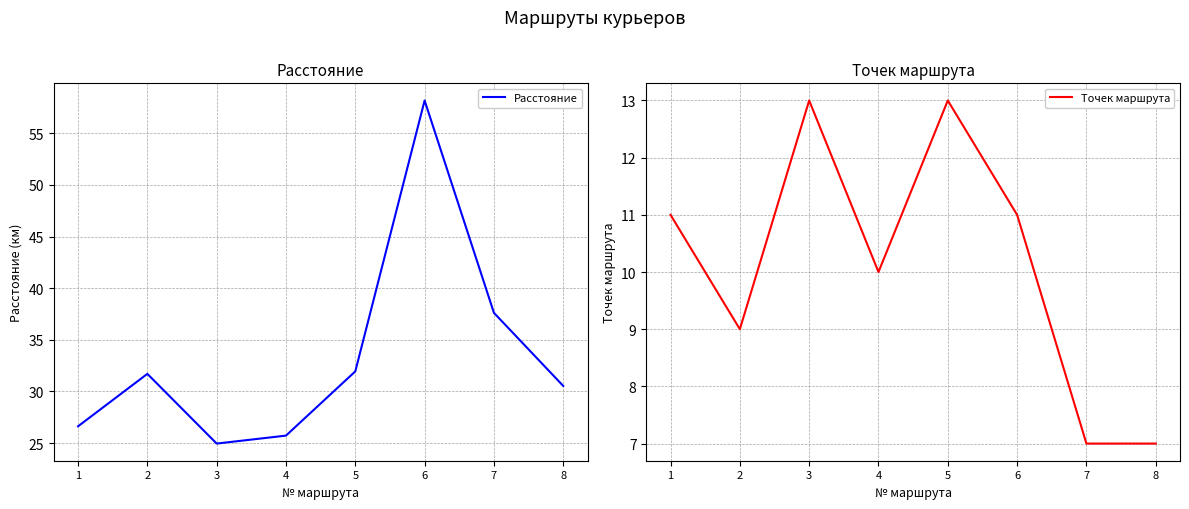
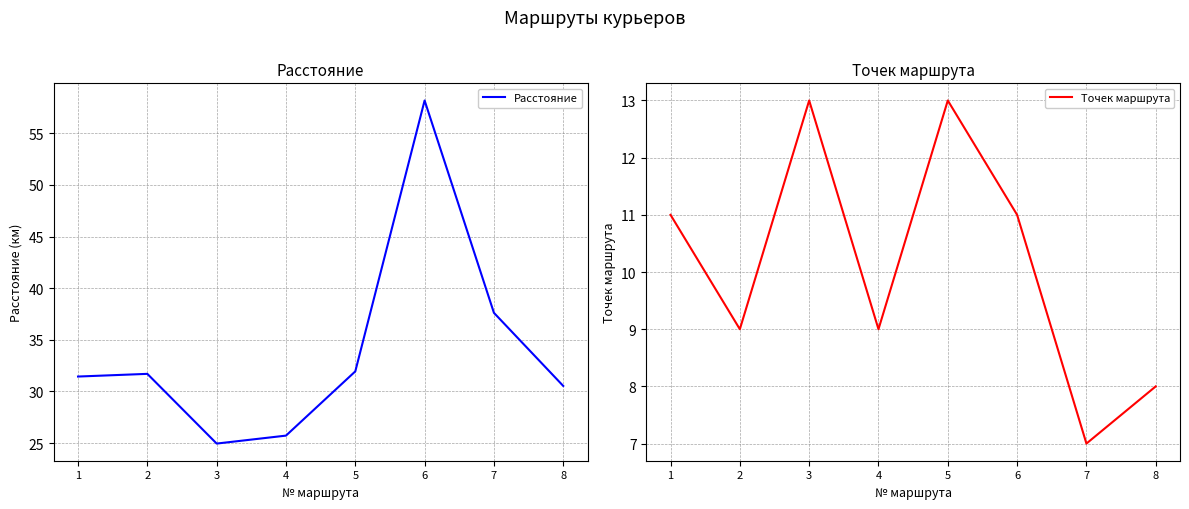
  {
    "Расстояние": {
-     "1": 26.6,
+     "1": 31.4,
      "2": 31.7,
      "3": 25.0,
      "4": 25.7,
      "5": 31.9,
      "6": 58.2,
      "7": 37.6,
      "8": 30.5
    },
    "Точек маршрута": {
      "1": 11,
      "2": 9,
      "3": 13,
-     "4": 10,
+     "4": 9,
      "5": 13,
      "6": 11,
      "7": 7,
-     "8": 7
+     "8": 8
    }
  }
